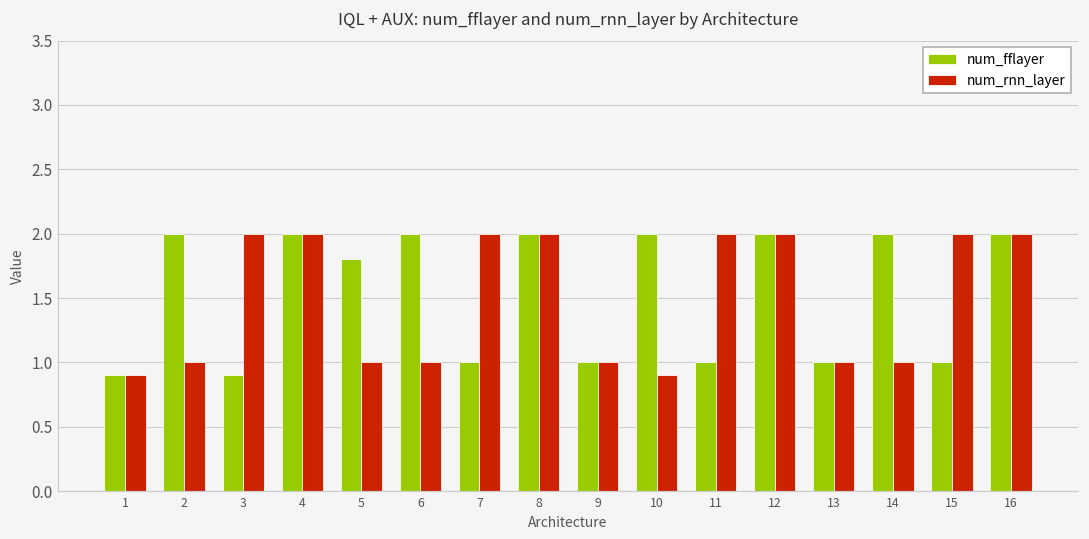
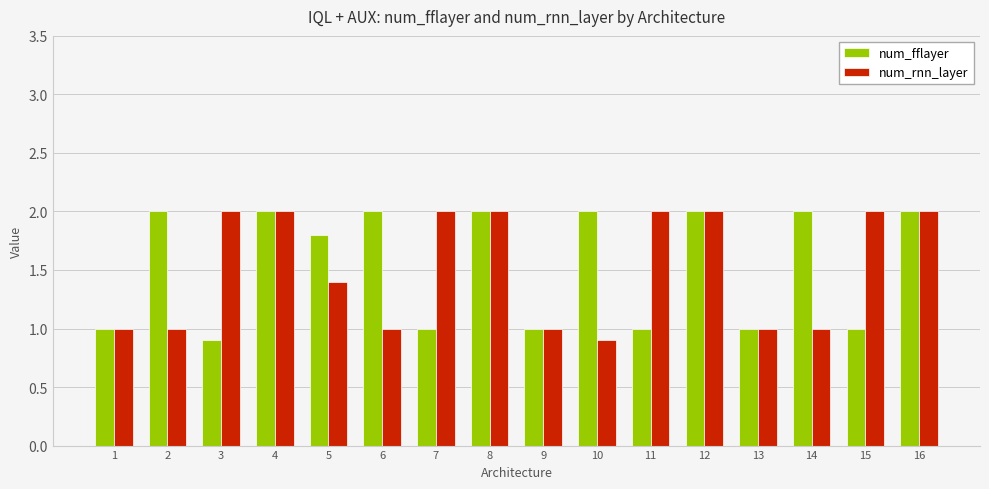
  {
    "num_fflayer": {
-     "1": 0.9,
+     "1": 1.0,
      "2": 2.0,
      "3": 0.9,
      "4": 2.0,
      "5": 1.8,
      "6": 2.0,
      "7": 1.0,
      "8": 2.0,
      "9": 1.0,
      "10": 2.0,
      "11": 1.0,
      "12": 2.0,
      "13": 1.0,
      "14": 2.0,
      "15": 1.0,
      "16": 2.0
    },
    "num_rnn_layer": {
-     "1": 0.9,
+     "1": 1.0,
      "2": 1.0,
      "3": 2.0,
      "4": 2.0,
-     "5": 1.0,
+     "5": 1.4,
      "6": 1.0,
      "7": 2.0,
      "8": 2.0,
      "9": 1.0,
      "10": 0.9,
      "11": 2.0,
      "12": 2.0,
      "13": 1.0,
      "14": 1.0,
      "15": 2.0,
      "16": 2.0
    }
  }
